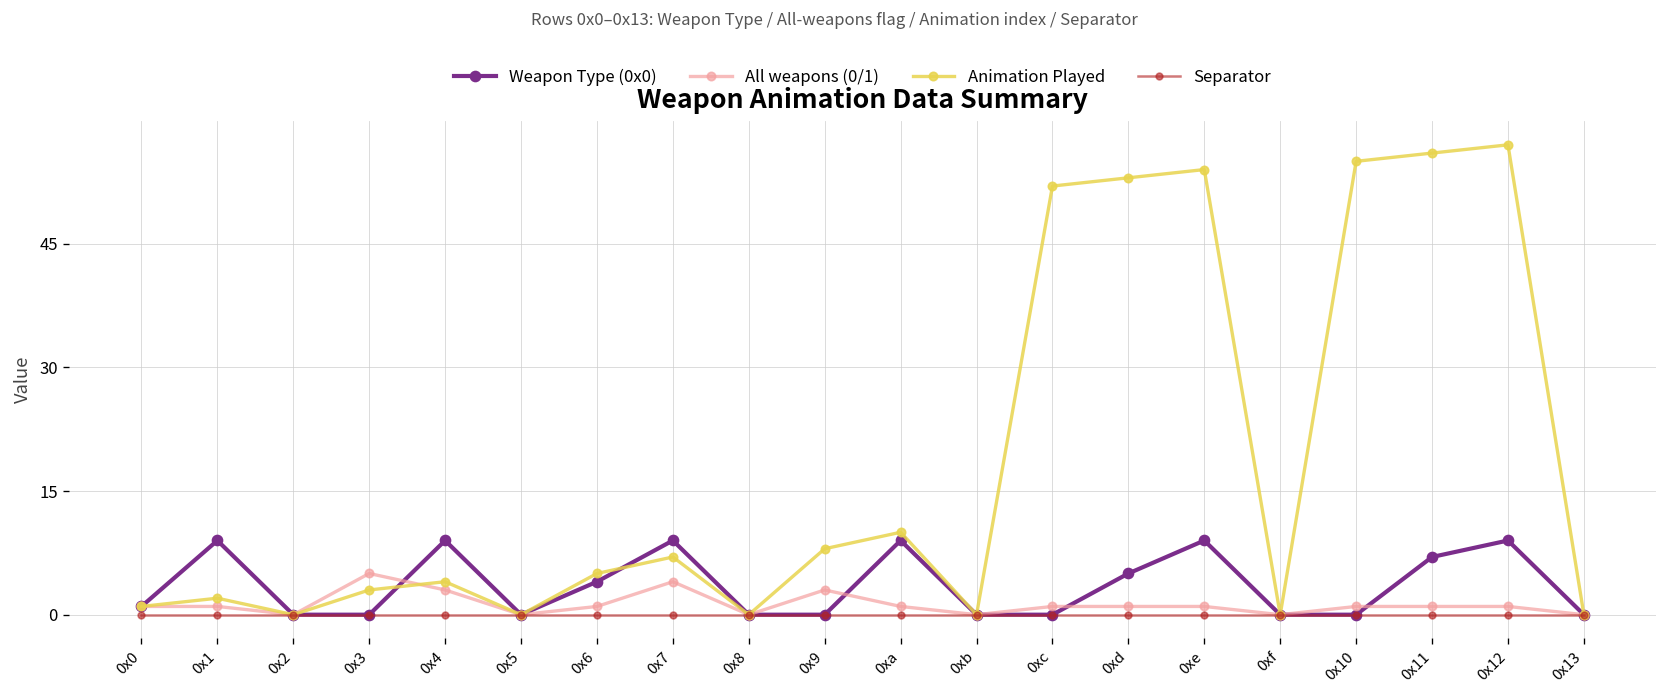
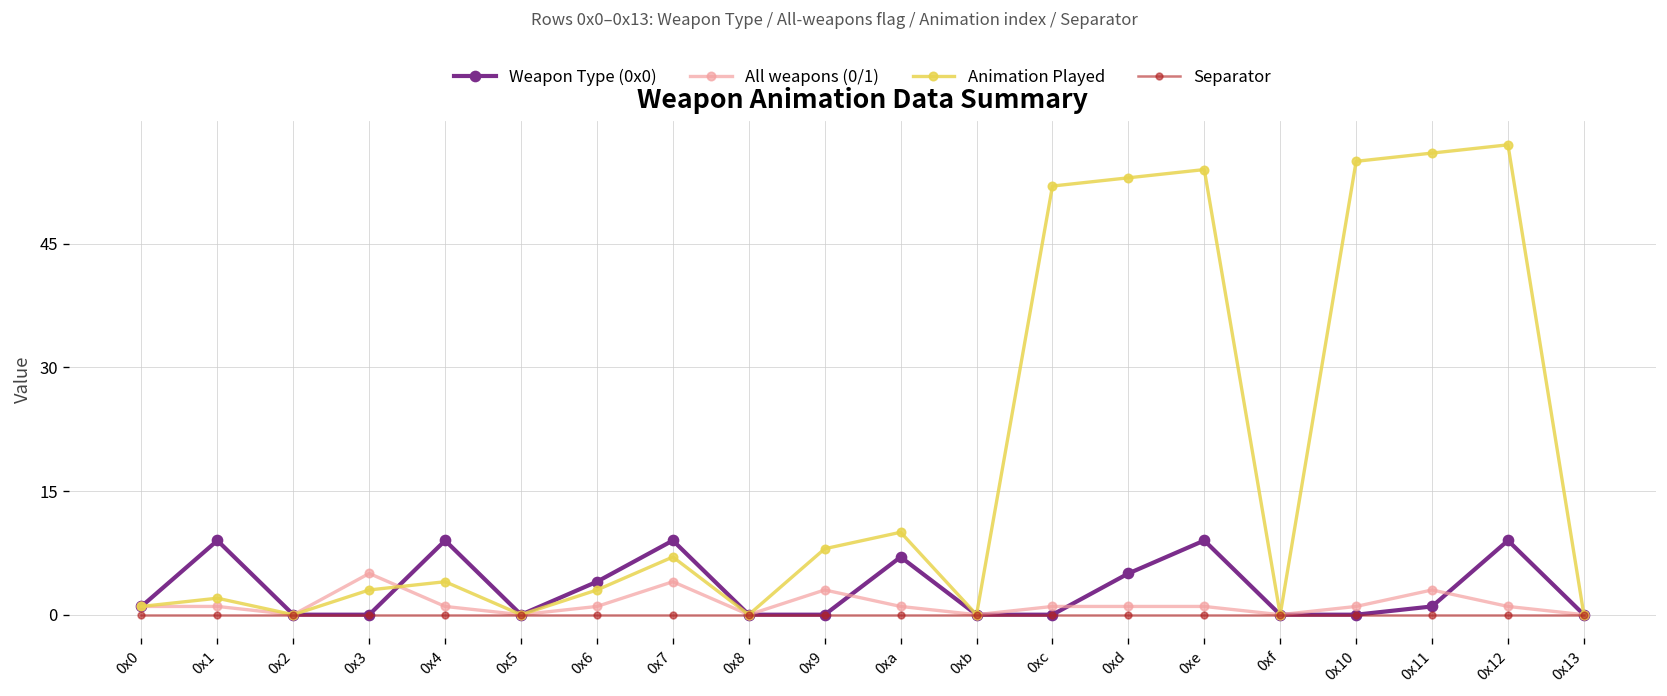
  {
    "Weapon Type (0x0)": {
      "0x1": 9,
      "0x4": 9,
      "0x6": 4,
      "0x7": 9,
-     "0xa": 9,
+     "0xa": 7,
      "0xd": 5,
      "0xe": 9,
-     "0x11": 7,
+     "0x11": 1,
      "0x12": 9
    },
    "All weapons (0/1)": {
      "0x1": 1,
      "0x3": 5,
-     "0x4": 3,
+     "0x4": 1,
      "0x6": 1,
      "0x7": 4,
      "0x9": 3,
      "0xa": 1,
      "0xc": 1,
      "0xd": 1,
      "0xe": 1,
      "0x10": 1,
-     "0x11": 1,
+     "0x11": 3,
      "0x12": 1
    },
    "Animation Played": {
      "0x1": 2,
      "0x3": 3,
      "0x4": 4,
-     "0x6": 5,
+     "0x6": 3,
      "0x7": 7,
      "0x9": 8,
      "0xa": 10,
      "0xc": 52,
      "0xd": 53,
      "0xe": 54,
      "0x10": 55,
      "0x11": 56,
      "0x12": 57
    },
    "Separator": {
      "0x0": 0,
      "0x1": 0,
      "0x4": 0,
      "0x6": 0,
      "0x7": 0,
      "0xa": 0,
      "0xd": 0,
      "0xe": 0,
      "0x11": 0,
      "0x12": 0
    }
  }
